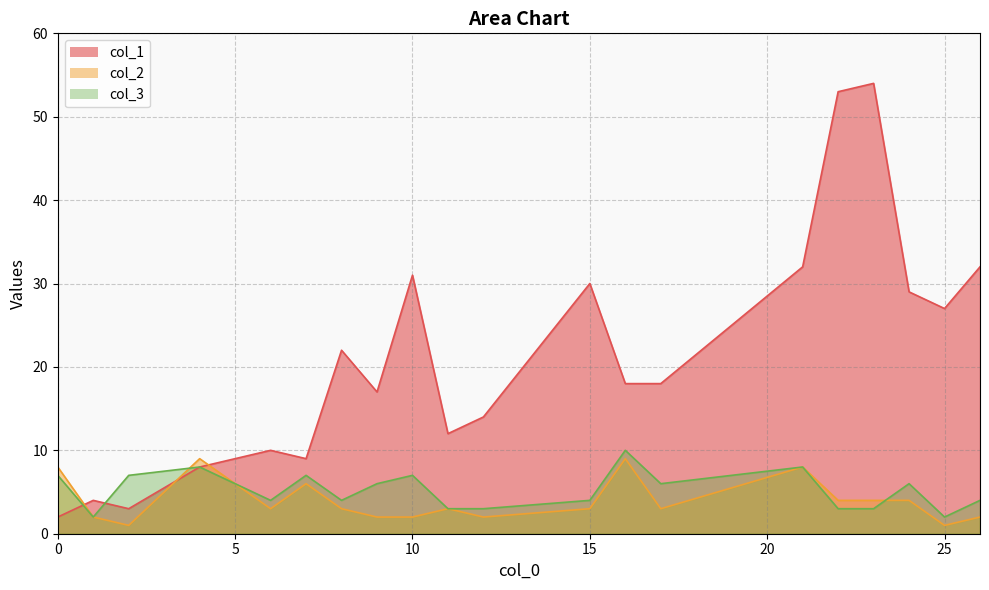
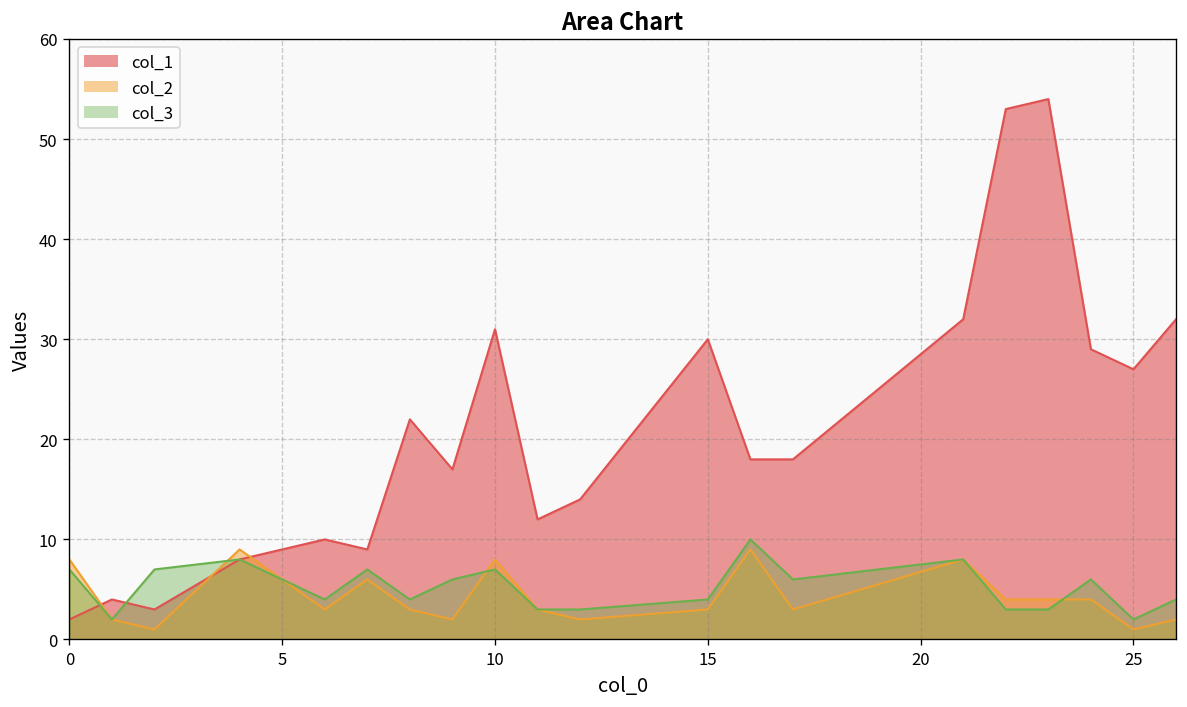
  {
    "col_1": {
      "0": 2,
      "10": 31,
      "15": 30,
      "25": 27
    },
    "col_2": {
      "0": 8,
-     "10": 2,
+     "10": 8,
      "15": 3,
      "25": 1
    },
    "col_3": {
      "0": 7,
      "10": 7,
      "15": 4,
      "25": 2
    }
  }
